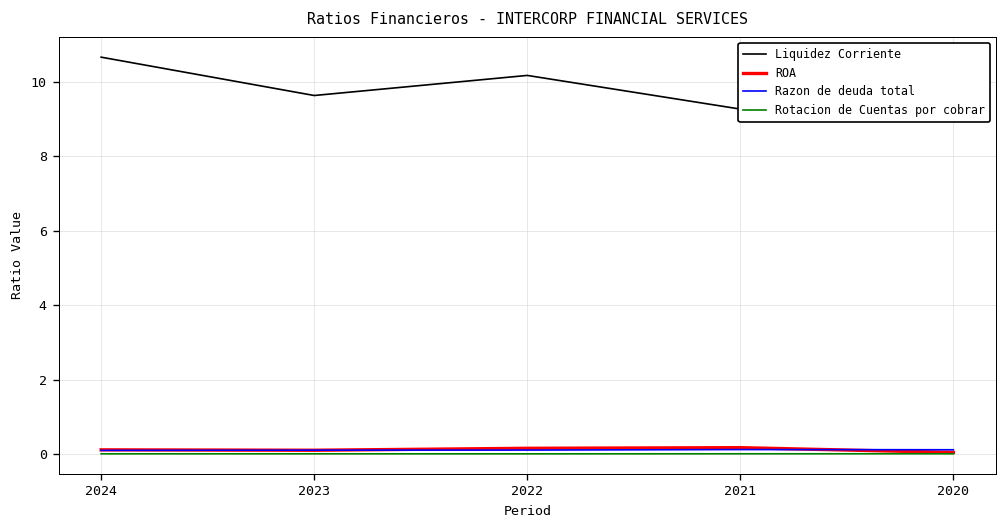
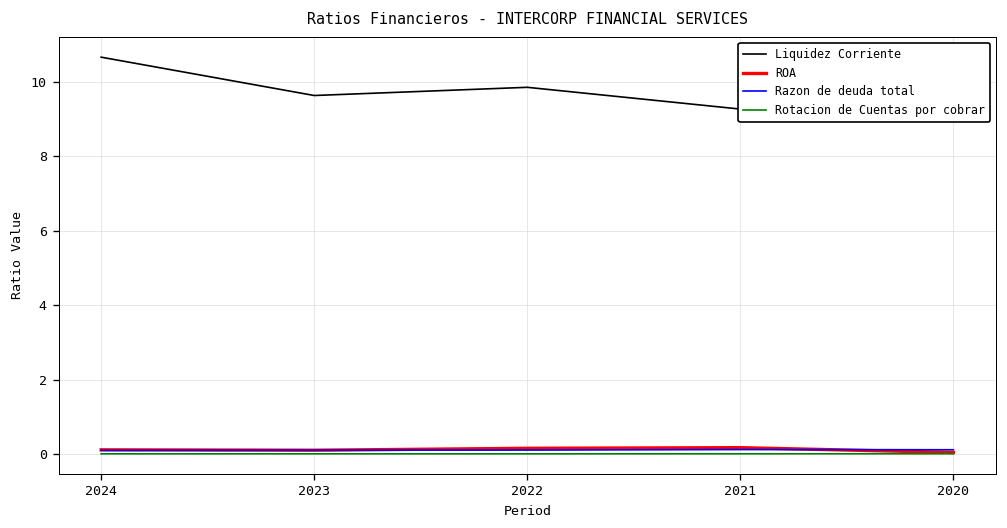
  {
    "Liquidez Corriente": {
      "2024": 10.7,
      "2023": 9.6,
-     "2022": 10.2
+     "2022": 9.9
    },
    "Rotacion de Cuentas por cobrar": {
      "2024": 0.0,
      "2023": 0.0,
      "2022": 0.0,
      "2021": 0.0
    }
  }
